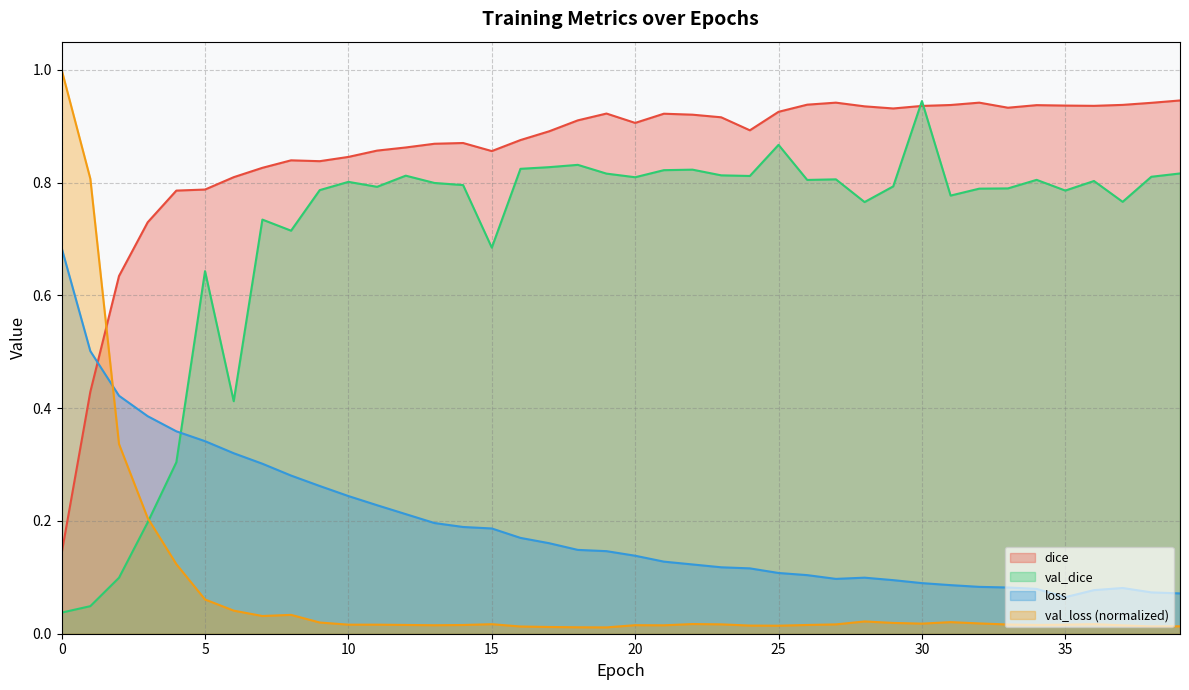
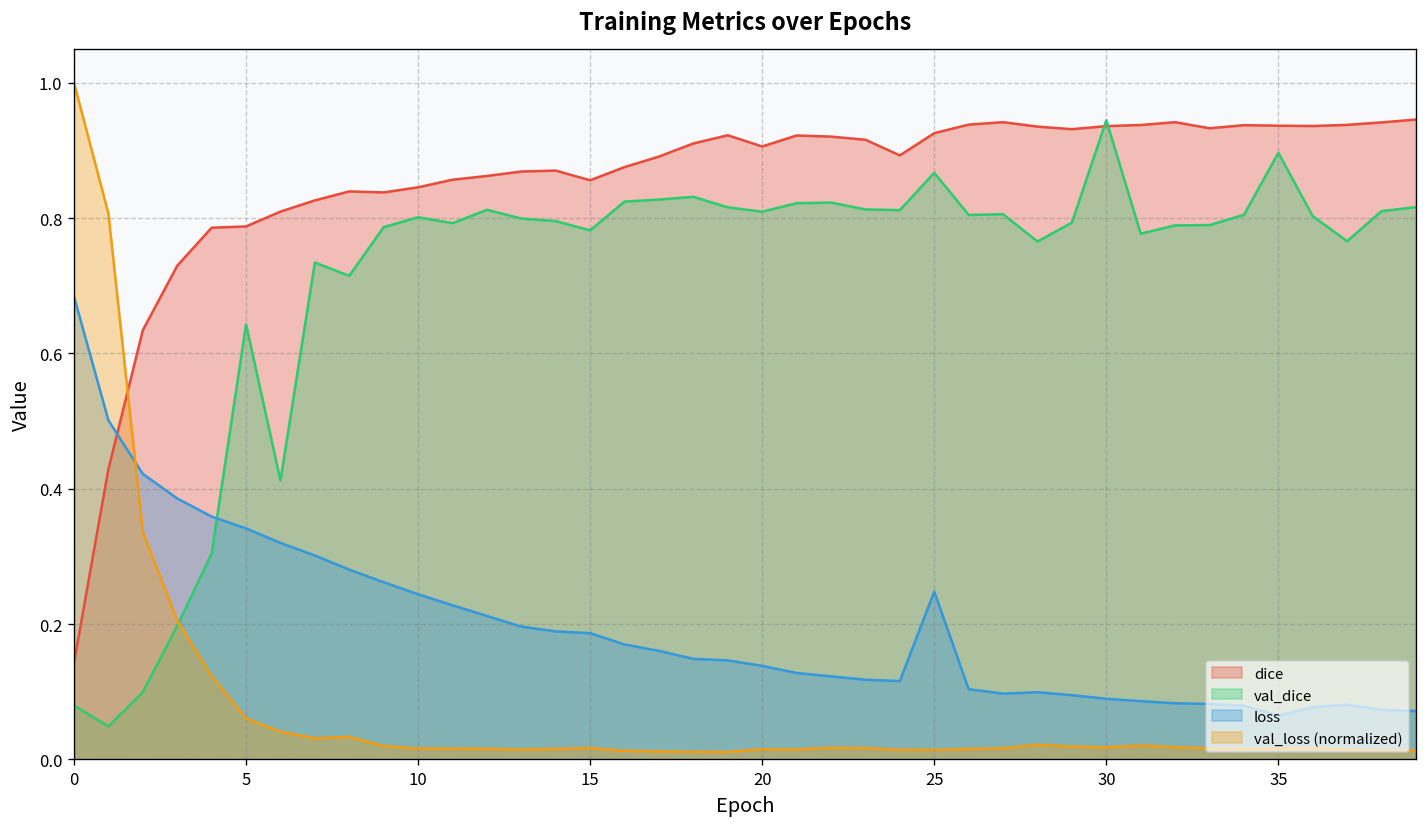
  {
    "val_dice": {
-     "0": 0.04,
+     "0": 0.08,
      "5": 0.64,
      "10": 0.80,
-     "15": 0.68,
+     "15": 0.78,
      "20": 0.81,
      "25": 0.87,
      "30": 0.94,
-     "35": 0.79
+     "35": 0.90
    },
    "loss": {
      "0": 0.68,
      "5": 0.34,
      "10": 0.24,
      "15": 0.19,
      "20": 0.14,
-     "25": 0.11,
+     "25": 0.25,
      "30": 0.09
    }
  }
